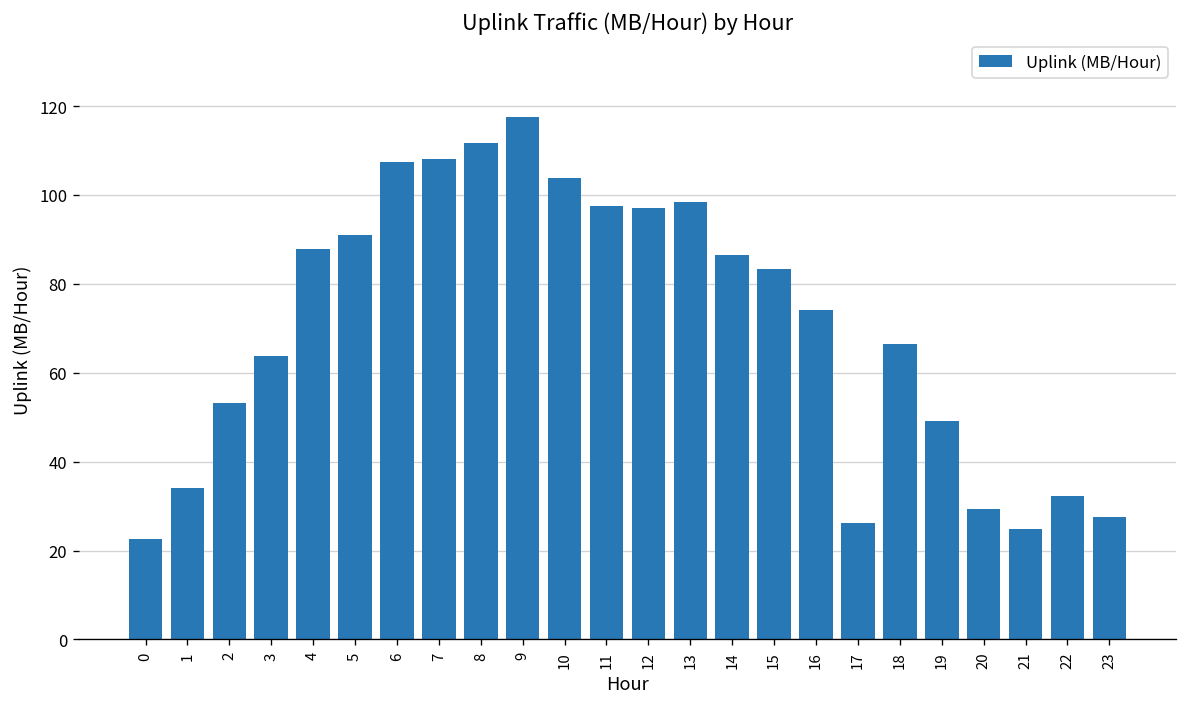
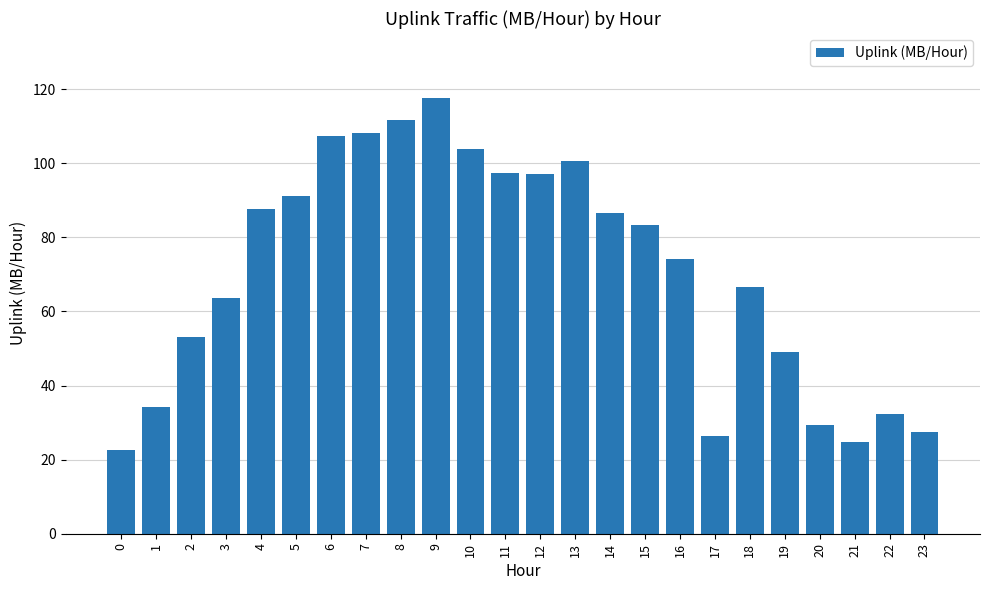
  {
    "0": 23,
    "1": 34,
    "2": 53,
    "3": 64,
    "4": 88,
    "5": 91,
    "6": 107,
    "7": 108,
    "8": 112,
    "9": 118,
    "10": 104,
    "11": 97,
    "12": 97,
-   "13": 98,
+   "13": 101,
    "14": 86,
    "15": 83,
    "16": 74,
    "17": 26,
    "18": 67,
    "19": 49,
    "20": 29,
    "21": 25,
    "22": 32,
    "23": 28
  }
